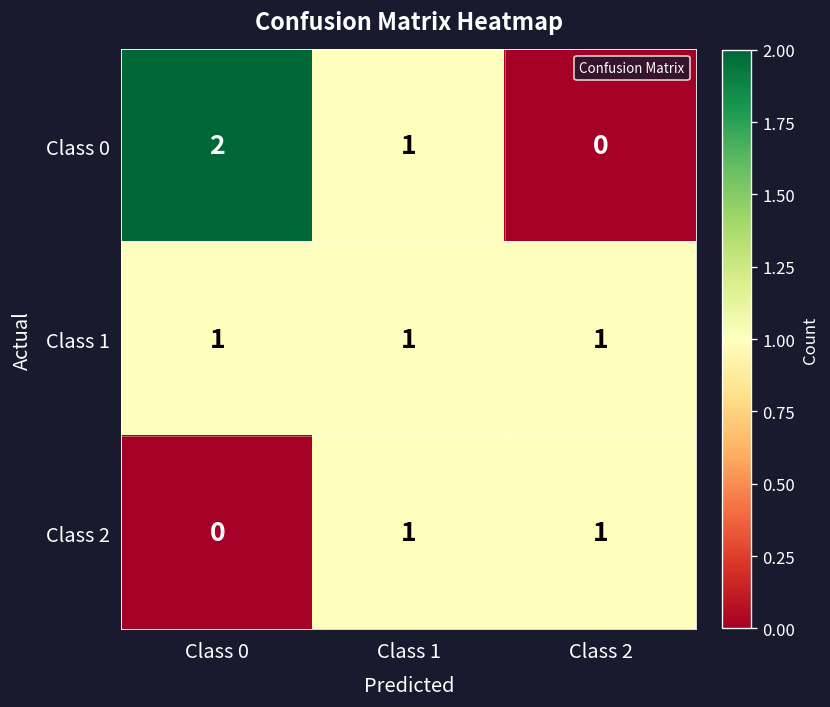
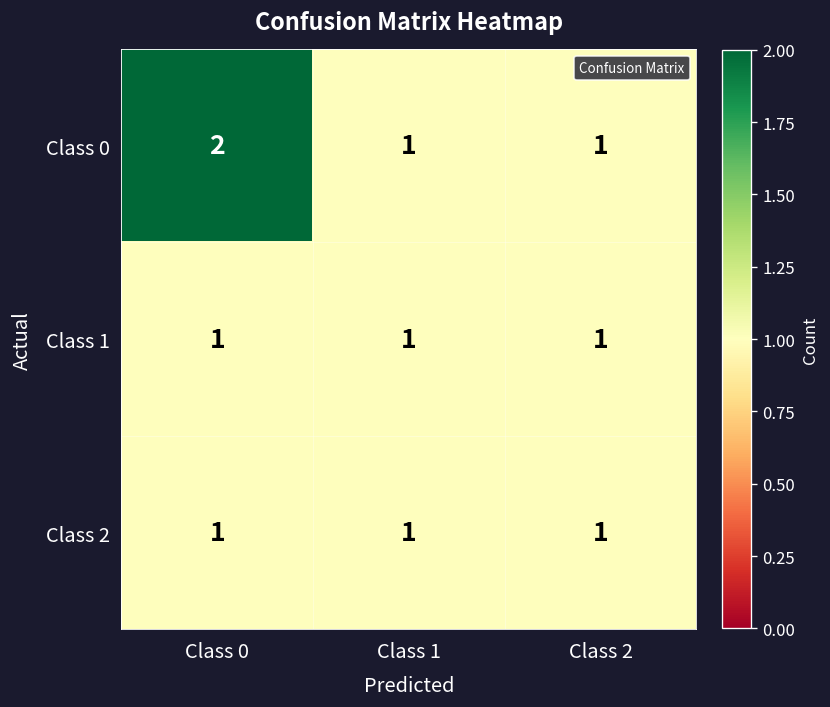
  {
    "Class 0": {
      "Class 0": 2,
      "Class 1": 1,
-     "Class 2": 0
+     "Class 2": 1
    },
    "Class 1": {
      "Class 0": 1,
      "Class 1": 1,
      "Class 2": 1
    },
    "Class 2": {
-     "Class 0": 0,
+     "Class 0": 1,
      "Class 1": 1,
      "Class 2": 1
    }
  }
